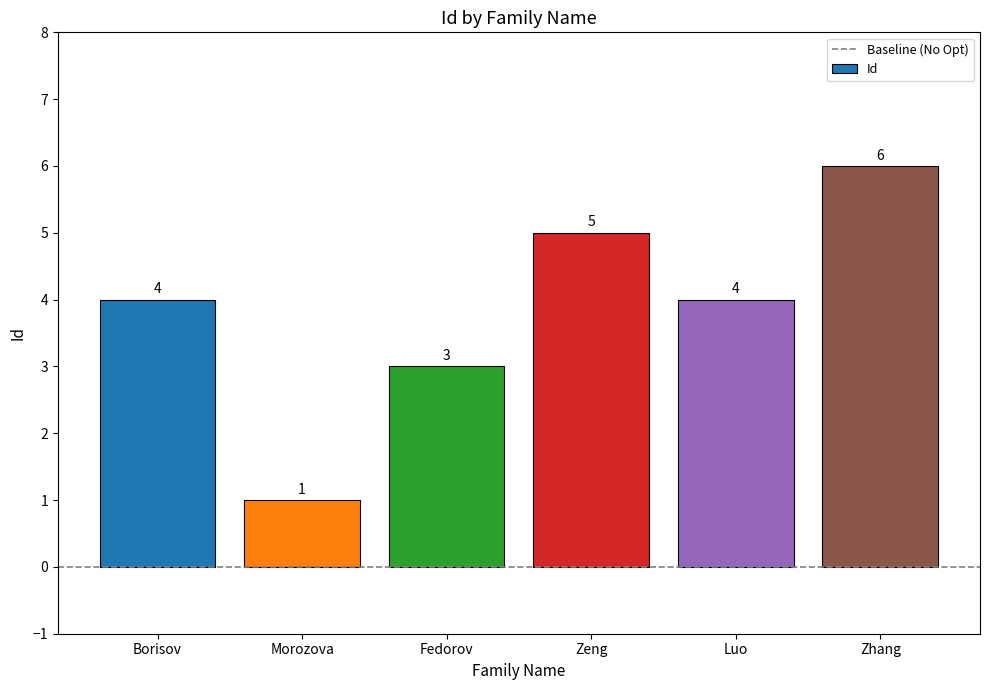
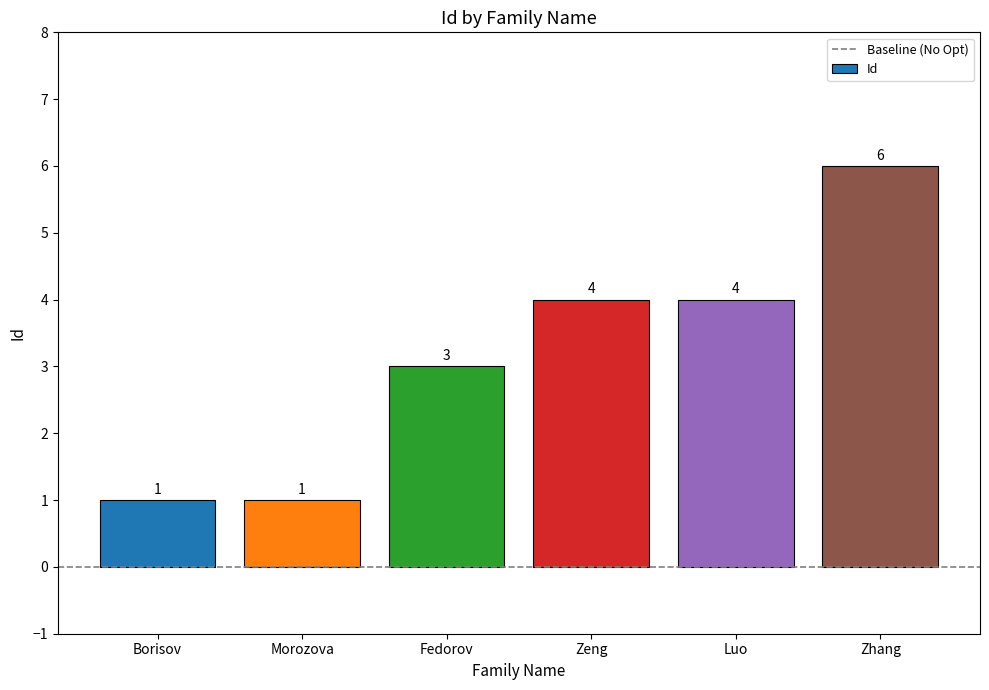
  {
-   "Borisov": 4,
+   "Borisov": 1,
    "Morozova": 1,
    "Fedorov": 3,
-   "Zeng": 5,
+   "Zeng": 4,
    "Luo": 4,
    "Zhang": 6
  }
